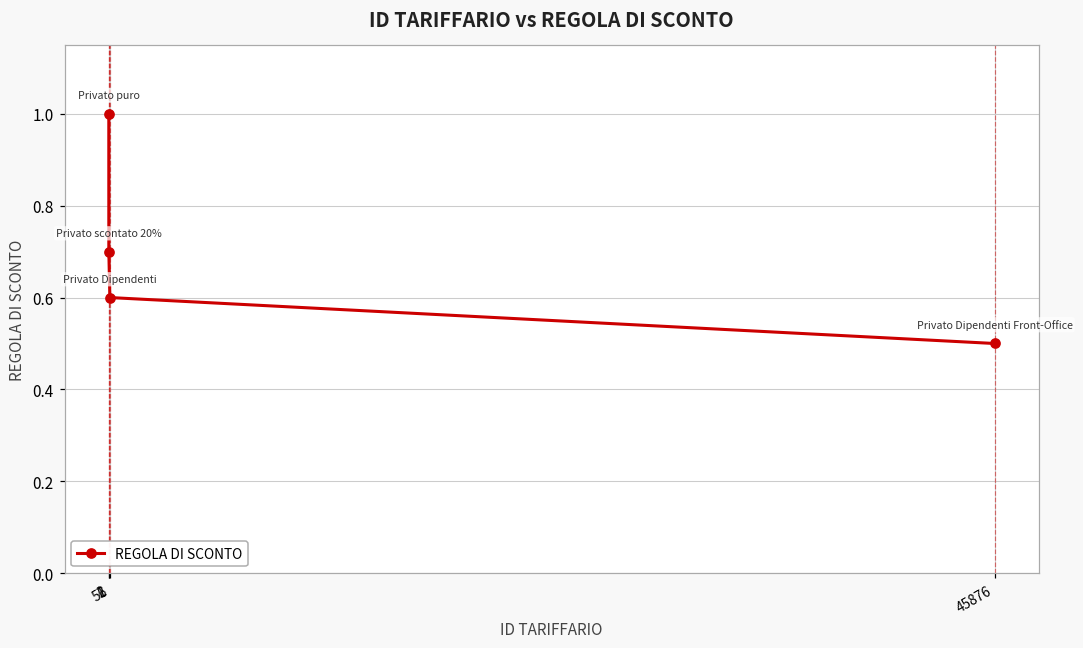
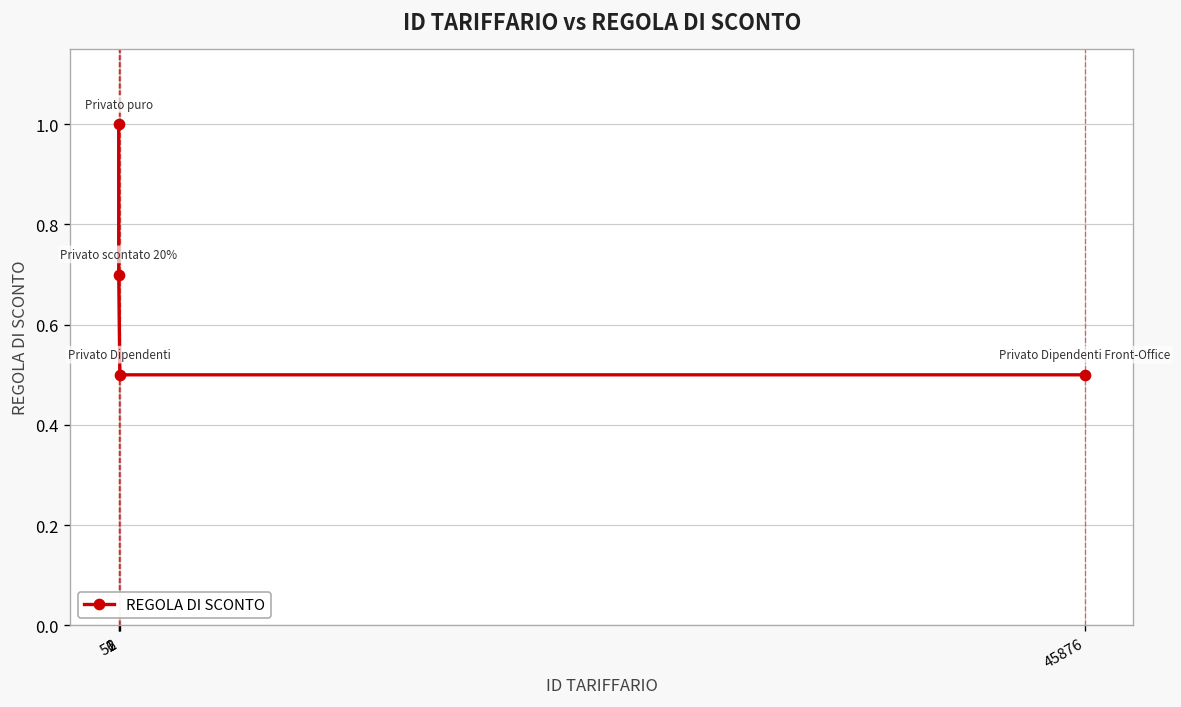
  {
    "1": 1.0,
-   "56": 0.6,
+   "56": 0.5,
    "45876": 0.5
  }
